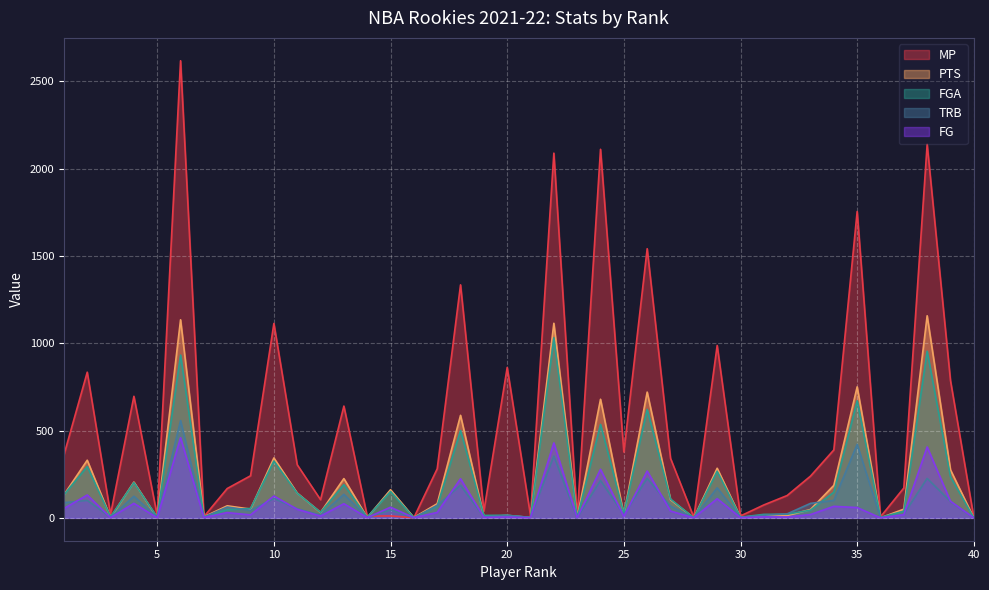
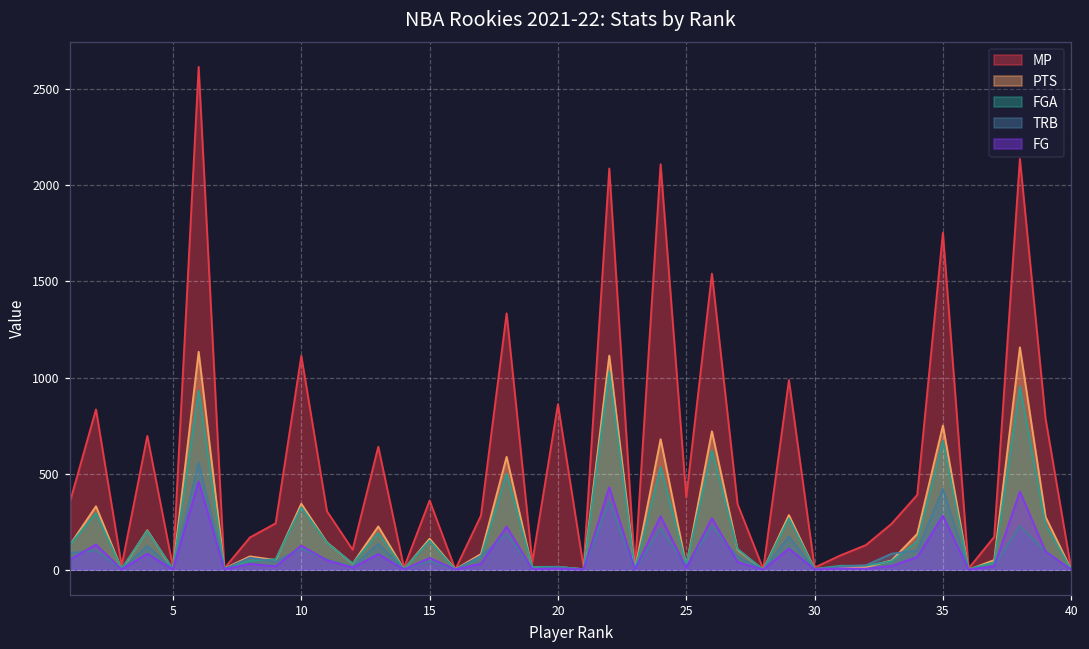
  {
    "MP": {
      "10": 1110,
-     "15": 10,
+     "15": 360,
      "20": 860,
      "25": 380,
      "35": 1750
    },
    "PTS": {
      "10": 340,
      "35": 750
    },
    "FG": {
      "15": 60,
-     "35": 60
+     "35": 280
    }
  }
